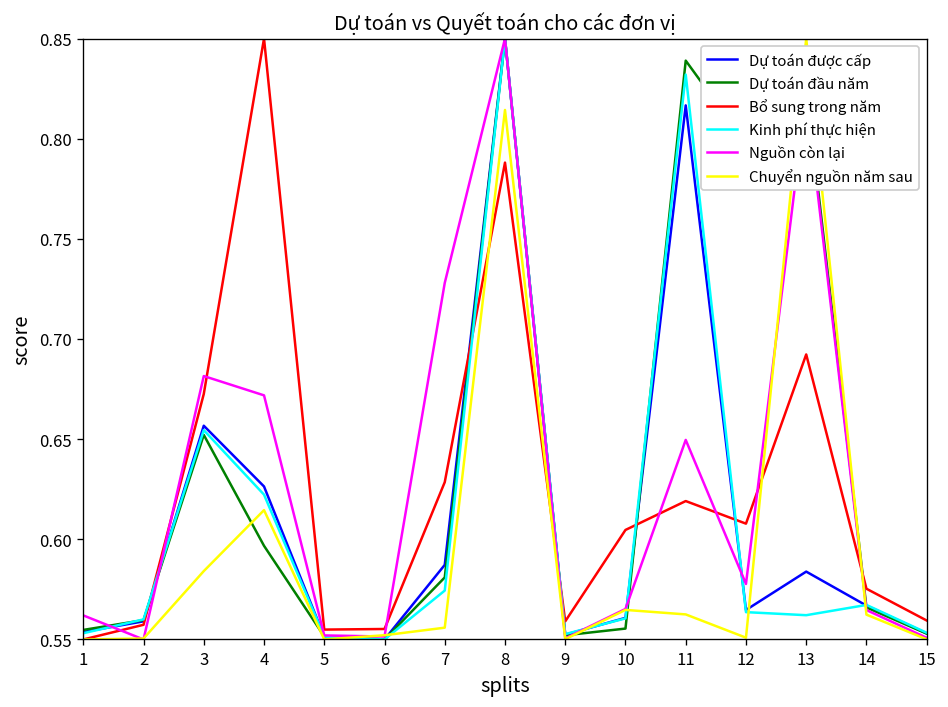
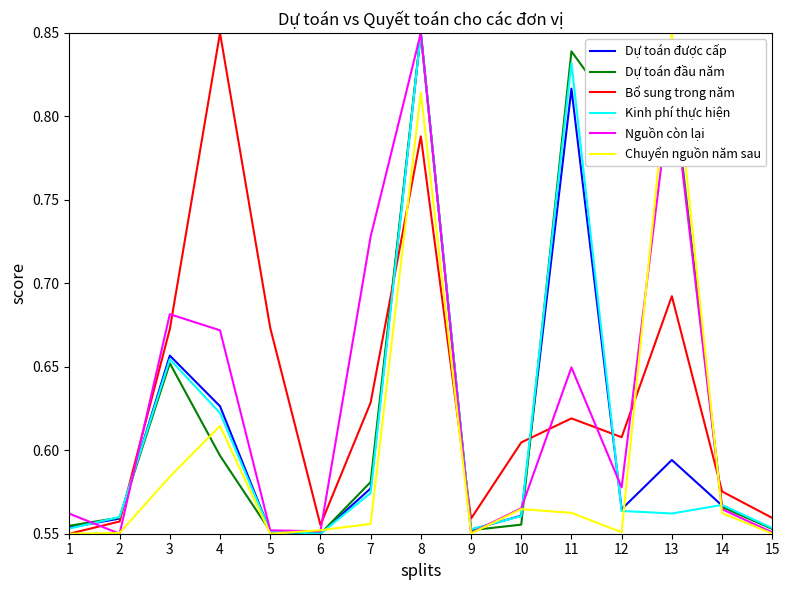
  {
    "Dự toán được cấp": {
      "3": 0.657,
      "4": 0.626,
-     "7": 0.587,
+     "7": 0.577,
      "11": 0.817,
-     "13": 0.584
+     "13": 0.594
    },
    "Dự toán đầu năm": {
      "3": 0.652,
      "4": 0.597,
      "7": 0.581,
      "10": 0.555,
      "11": 0.839
    },
    "Bổ sung trong năm": {
      "2": 0.557,
      "3": 0.673,
      "4": 0.850,
-     "5": 0.555,
+     "5": 0.673,
      "6": 0.555,
      "7": 0.629,
      "8": 0.788,
      "9": 0.559,
      "10": 0.605,
      "11": 0.619,
      "12": 0.608,
      "13": 0.692,
      "14": 0.575,
      "15": 0.559
    },
    "Kinh phí thực hiện": {
      "3": 0.655,
      "4": 0.622,
      "7": 0.574,
      "11": 0.832,
      "13": 0.562
    },
    "Nguồn còn lại": {
      "1": 0.562,
      "3": 0.682,
      "4": 0.672,
      "7": 0.728,
      "11": 0.650,
      "12": 0.578
    },
    "Chuyển nguồn năm sau": {
      "3": 0.584,
      "4": 0.615,
      "7": 0.556,
      "8": 0.814,
      "11": 0.563,
      "12": 0.551,
      "13": 0.850,
      "14": 0.562
    }
  }
